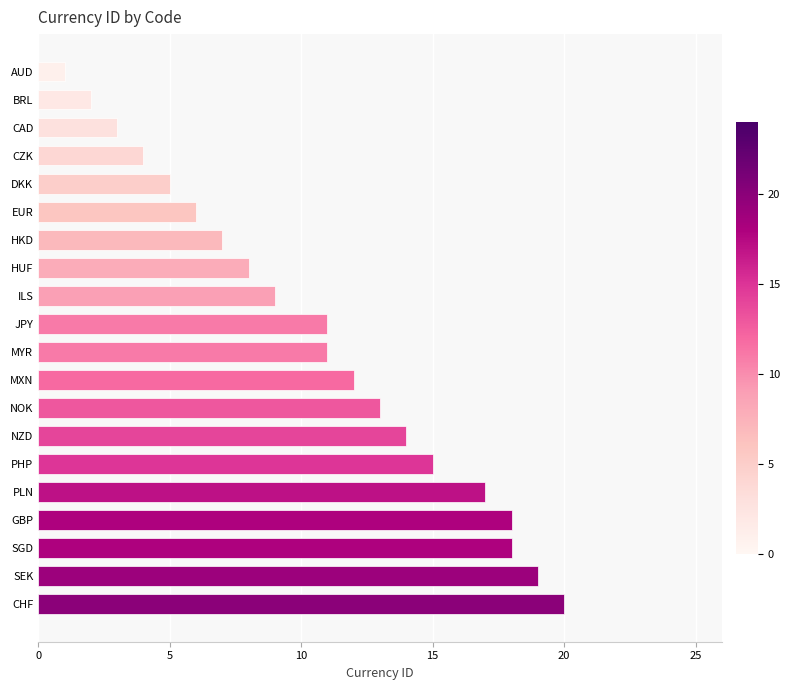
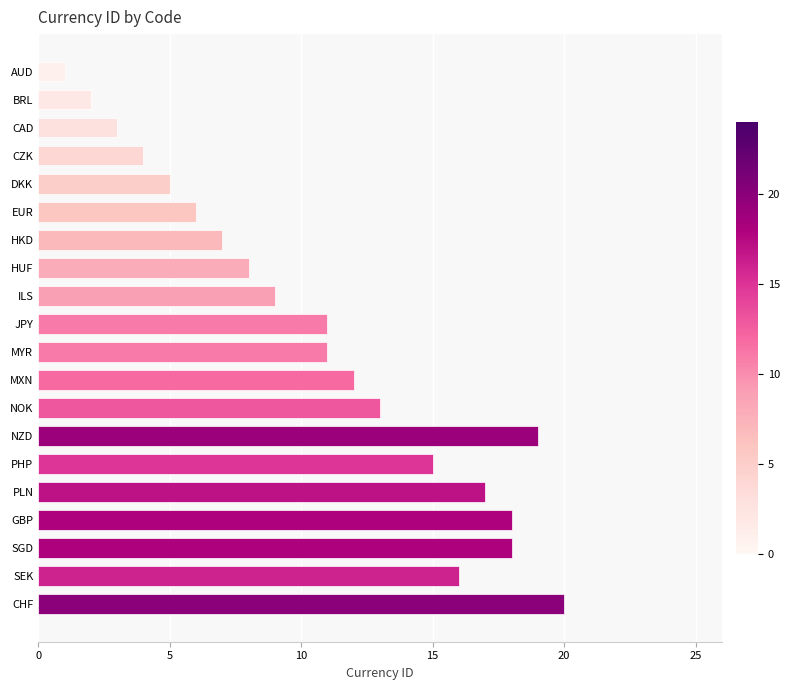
  {
    "AUD": 1,
    "BRL": 2,
    "CAD": 3,
    "CZK": 4,
    "DKK": 5,
    "EUR": 6,
    "HKD": 7,
    "HUF": 8,
    "ILS": 9,
    "JPY": 11,
    "MYR": 11,
    "MXN": 12,
    "NOK": 13,
-   "NZD": 14,
+   "NZD": 19,
    "PHP": 15,
    "PLN": 17,
    "GBP": 18,
    "SGD": 18,
-   "SEK": 19,
+   "SEK": 16,
    "CHF": 20
  }
